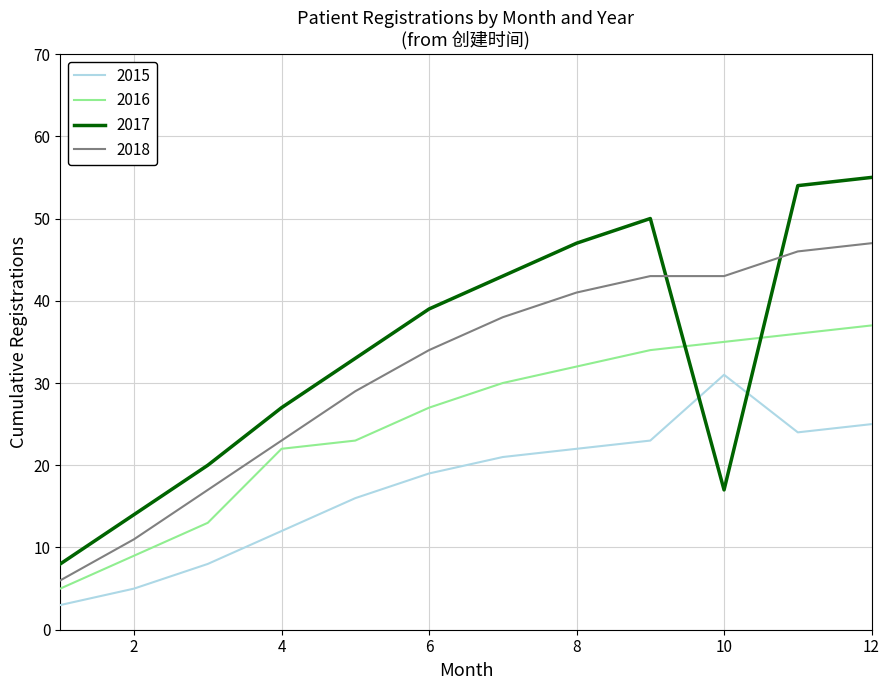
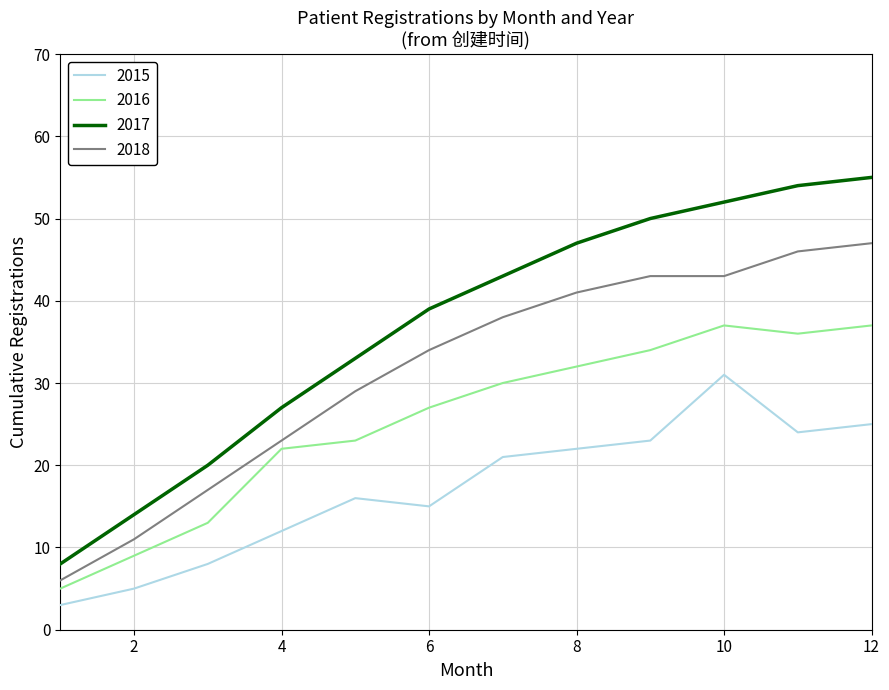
  {
    "2015": {
      "2": 5,
      "4": 12,
-     "6": 19,
+     "6": 15,
      "8": 22,
      "10": 31,
      "12": 25
    },
    "2016": {
      "2": 9,
      "4": 22,
      "6": 27,
      "8": 32,
-     "10": 35,
+     "10": 37,
      "12": 37
    },
    "2017": {
      "2": 14,
      "4": 27,
      "6": 39,
      "8": 47,
-     "10": 17,
+     "10": 52,
      "12": 55
    },
    "2018": {
      "2": 11,
      "4": 23,
      "6": 34,
      "8": 41,
      "10": 43,
      "12": 47
    }
  }
